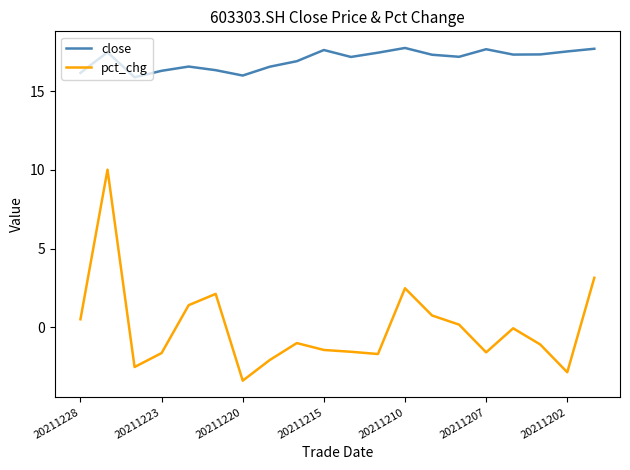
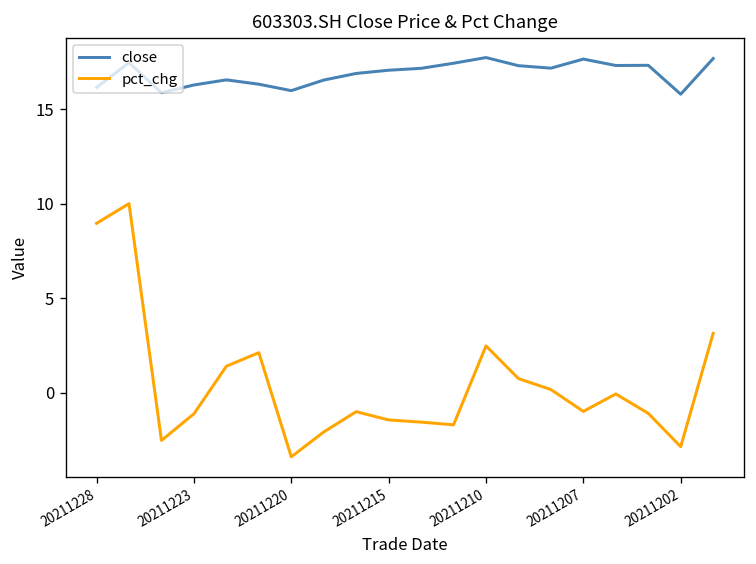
  {
    "close": {
      "20211223": 16.3,
      "20211220": 16.0,
-     "20211215": 17.6,
+     "20211215": 17.1,
      "20211210": 17.7,
      "20211207": 17.7,
-     "20211202": 17.5
+     "20211202": 15.8
    },
    "pct_chg": {
-     "20211228": 0.5,
-     "20211223": -1.6,
+     "20211228": 9.0,
+     "20211223": -1.1,
      "20211220": -3.4,
      "20211215": -1.4,
      "20211210": 2.5,
-     "20211207": -1.6,
+     "20211207": -1.0,
      "20211202": -2.8
    }
  }
